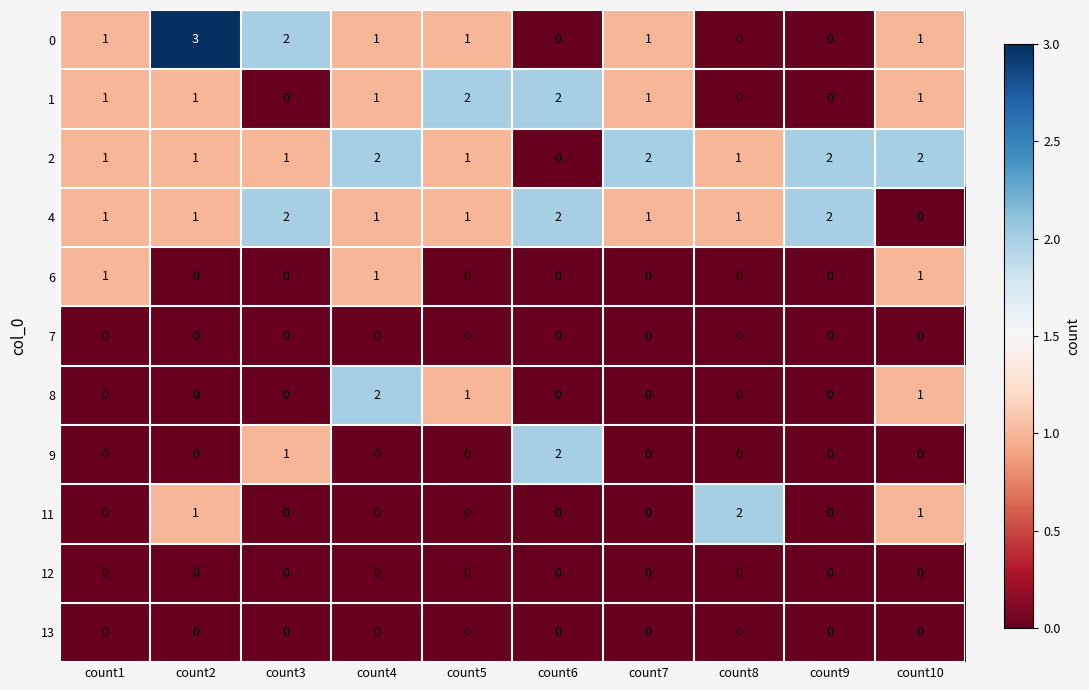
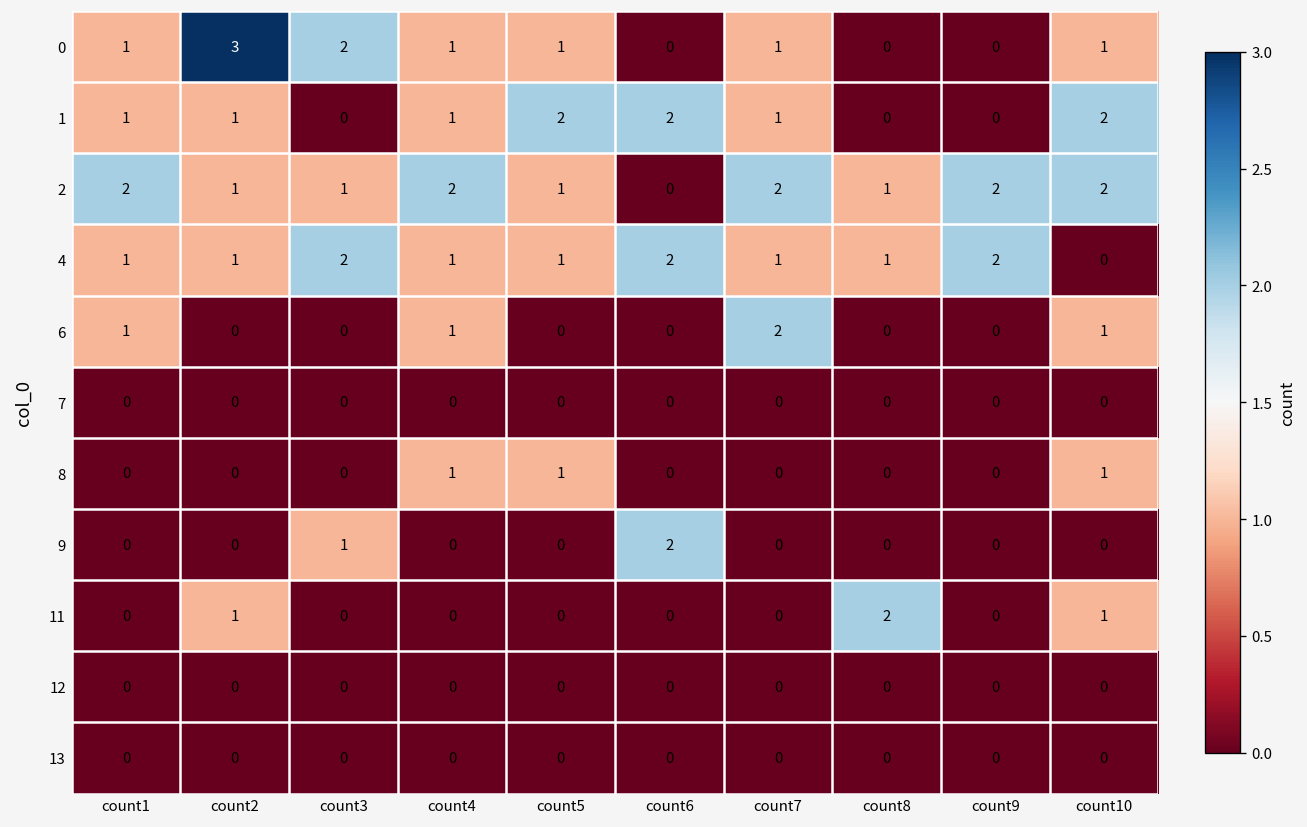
  {
    "0": {
      "count1": 1,
      "count2": 3,
      "count3": 2,
      "count4": 1,
      "count5": 1,
      "count6": 0,
      "count7": 1,
      "count8": 0,
      "count9": 0,
      "count10": 1
    },
    "1": {
      "count1": 1,
      "count2": 1,
      "count3": 0,
      "count4": 1,
      "count5": 2,
      "count6": 2,
      "count7": 1,
      "count8": 0,
      "count9": 0,
-     "count10": 1
+     "count10": 2
    },
    "2": {
-     "count1": 1,
+     "count1": 2,
      "count2": 1,
      "count3": 1,
      "count4": 2,
      "count5": 1,
      "count6": 0,
      "count7": 2,
      "count8": 1,
      "count9": 2,
      "count10": 2
    },
    "4": {
      "count1": 1,
      "count2": 1,
      "count3": 2,
      "count4": 1,
      "count5": 1,
      "count6": 2,
      "count7": 1,
      "count8": 1,
      "count9": 2,
      "count10": 0
    },
    "6": {
      "count1": 1,
      "count2": 0,
      "count3": 0,
      "count4": 1,
      "count5": 0,
      "count6": 0,
-     "count7": 0,
+     "count7": 2,
      "count8": 0,
      "count9": 0,
      "count10": 1
    },
    "7": {
      "count1": 0,
      "count2": 0,
      "count3": 0,
      "count4": 0,
      "count5": 0,
      "count6": 0,
      "count7": 0,
      "count8": 0,
      "count9": 0,
      "count10": 0
    },
    "8": {
      "count1": 0,
      "count2": 0,
      "count3": 0,
-     "count4": 2,
+     "count4": 1,
      "count5": 1,
      "count6": 0,
      "count7": 0,
      "count8": 0,
      "count9": 0,
      "count10": 1
    },
    "9": {
      "count1": 0,
      "count2": 0,
      "count3": 1,
      "count4": 0,
      "count5": 0,
      "count6": 2,
      "count7": 0,
      "count8": 0,
      "count9": 0,
      "count10": 0
    },
    "11": {
      "count1": 0,
      "count2": 1,
      "count3": 0,
      "count4": 0,
      "count5": 0,
      "count6": 0,
      "count7": 0,
      "count8": 2,
      "count9": 0,
      "count10": 1
    },
    "12": {
      "count1": 0,
      "count2": 0,
      "count3": 0,
      "count4": 0,
      "count5": 0,
      "count6": 0,
      "count7": 0,
      "count8": 0,
      "count9": 0,
      "count10": 0
    },
    "13": {
      "count1": 0,
      "count2": 0,
      "count3": 0,
      "count4": 0,
      "count5": 0,
      "count6": 0,
      "count7": 0,
      "count8": 0,
      "count9": 0,
      "count10": 0
    }
  }
